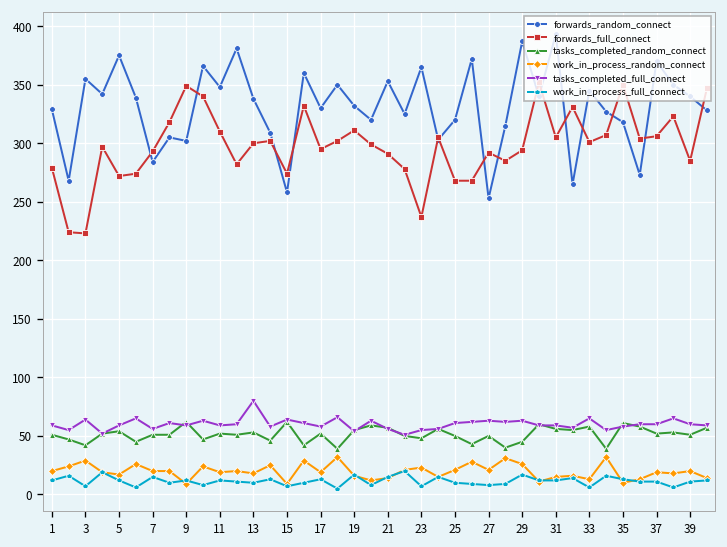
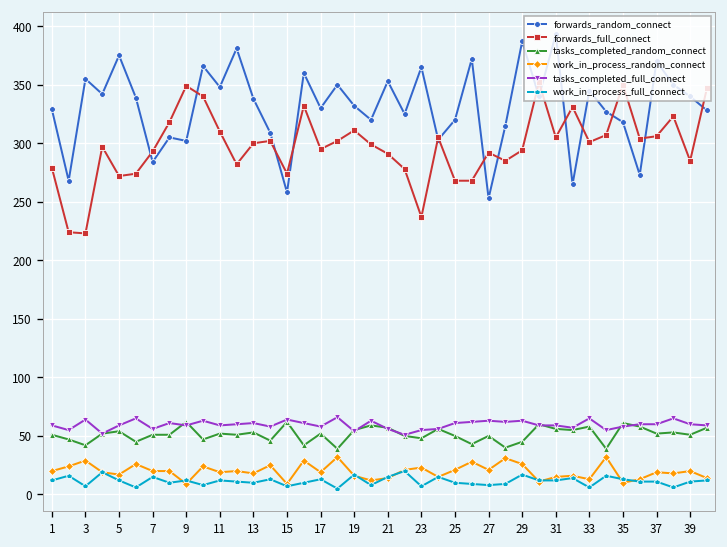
  {
    "forwards_random_connect": {
      "1": 330,
      "3": 360,
      "5": 380,
      "7": 280,
      "9": 300,
      "11": 350,
      "13": 340,
      "15": 260,
      "17": 330,
      "19": 330,
      "21": 350,
      "23": 370,
      "25": 320,
      "27": 250,
      "29": 390,
      "35": 320
    },
    "forwards_full_connect": {
      "1": 280,
      "3": 220,
      "5": 270,
      "7": 290,
      "9": 350,
      "11": 310,
      "13": 300,
      "15": 270,
      "17": 300,
      "19": 310,
      "21": 290,
      "23": 240,
      "25": 270,
      "27": 290,
      "29": 290,
      "31": 310,
      "33": 300,
      "37": 310,
      "39": 290
    },
    "tasks_completed_random_connect": {
      "1": 50,
      "3": 40,
      "5": 50,
      "7": 50,
      "9": 60,
      "11": 50,
      "13": 50,
      "17": 50,
      "23": 50,
      "25": 50,
      "27": 50,
      "29": 50,
      "31": 60,
      "33": 60,
      "35": 60,
      "37": 50,
      "39": 50
    },
    "work_in_process_random_connect": {
      "1": 20,
      "3": 30,
      "5": 20,
      "7": 20,
      "9": 10,
      "11": 20,
      "13": 20,
      "17": 20,
      "23": 20,
      "25": 20,
      "27": 20,
      "29": 30,
      "31": 20,
      "33": 10,
      "35": 10,
      "37": 20,
      "39": 20
    },
    "tasks_completed_full_connect": {
      "1": 60,
      "3": 60,
      "5": 60,
      "7": 60,
      "9": 60,
      "11": 60,
-     "13": 80,
+     "13": 60,
      "17": 60,
      "23": 60,
      "25": 60,
      "27": 60,
      "29": 60,
      "31": 60,
      "33": 70,
      "35": 60,
      "37": 60,
      "39": 60
    },
    "work_in_process_full_connect": {
      "1": 10,
      "3": 10,
      "5": 10,
      "7": 20,
      "9": 10,
      "11": 10,
      "13": 10,
      "17": 10,
      "23": 10,
      "25": 10,
      "27": 10,
      "29": 20,
      "31": 10,
      "33": 10,
      "35": 10,
      "37": 10,
      "39": 10
    }
  }
